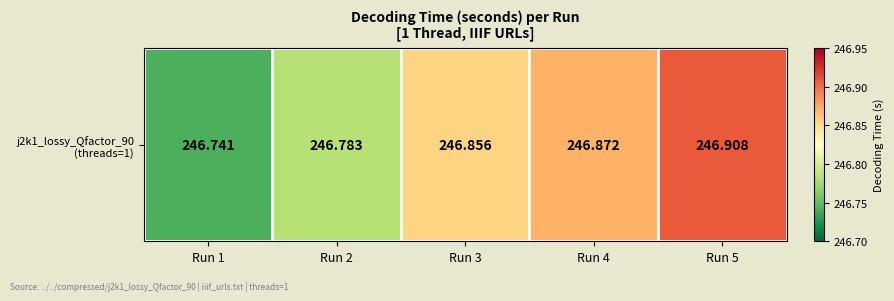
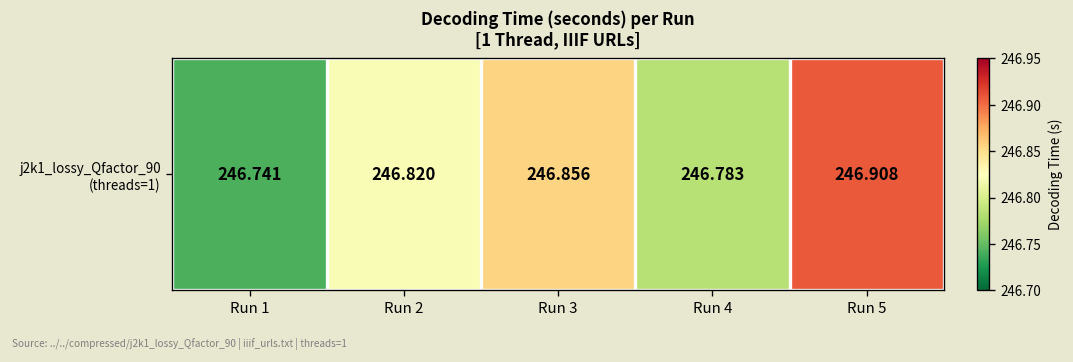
  {
    "j2k1_lossy_Qfactor_90 (threads=1)": {
      "Run 1": 246.741,
-     "Run 2": 246.783,
+     "Run 2": 246.820,
      "Run 3": 246.856,
-     "Run 4": 246.872,
+     "Run 4": 246.783,
      "Run 5": 246.908
    }
  }
